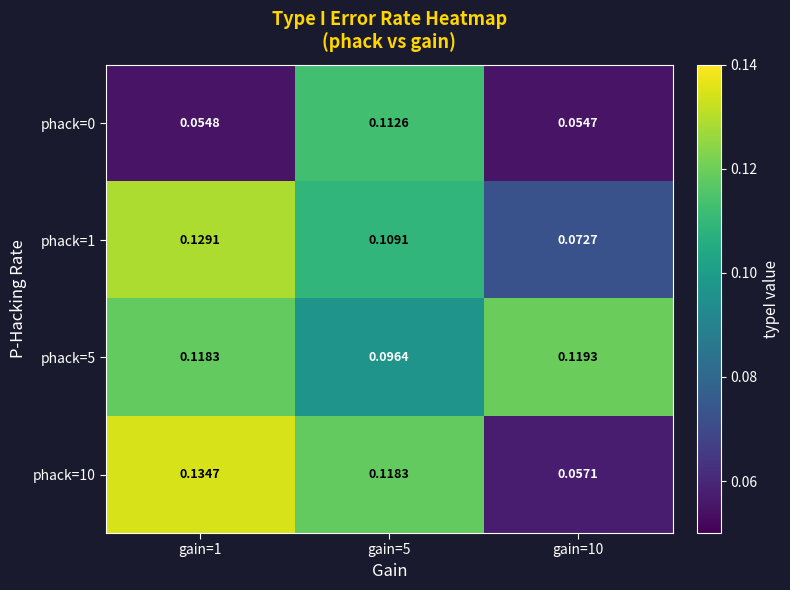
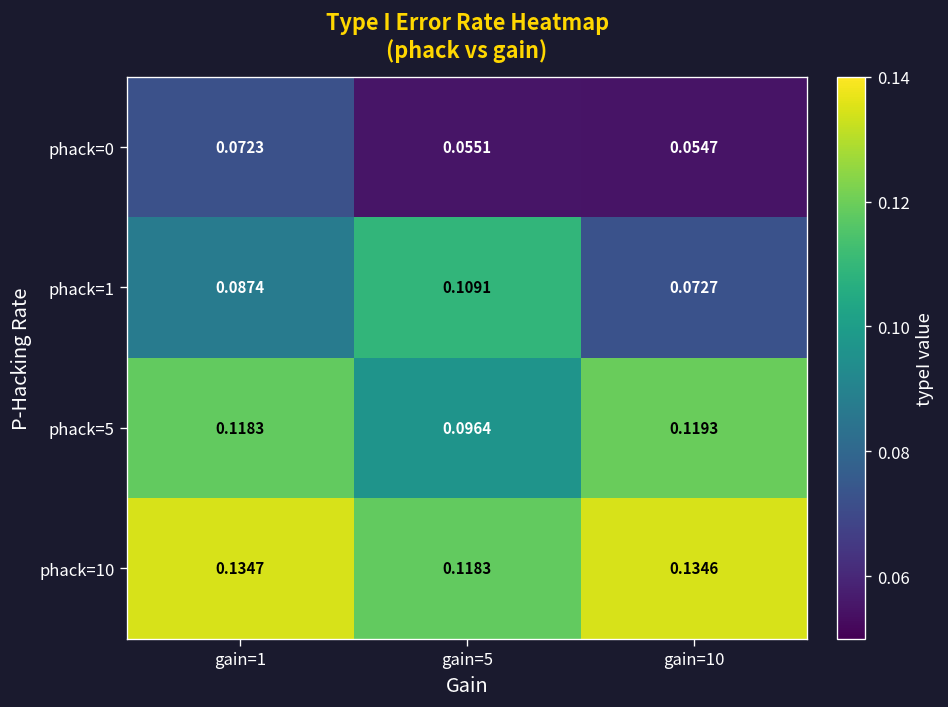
  {
    "phack=0": {
-     "gain=1": 0.0548,
-     "gain=5": 0.1126,
+     "gain=1": 0.0723,
+     "gain=5": 0.0551,
      "gain=10": 0.0547
    },
    "phack=1": {
-     "gain=1": 0.1291,
+     "gain=1": 0.0874,
      "gain=5": 0.1091,
      "gain=10": 0.0727
    },
    "phack=5": {
      "gain=1": 0.1183,
      "gain=5": 0.0964,
      "gain=10": 0.1193
    },
    "phack=10": {
      "gain=1": 0.1347,
      "gain=5": 0.1183,
-     "gain=10": 0.0571
+     "gain=10": 0.1346
    }
  }
